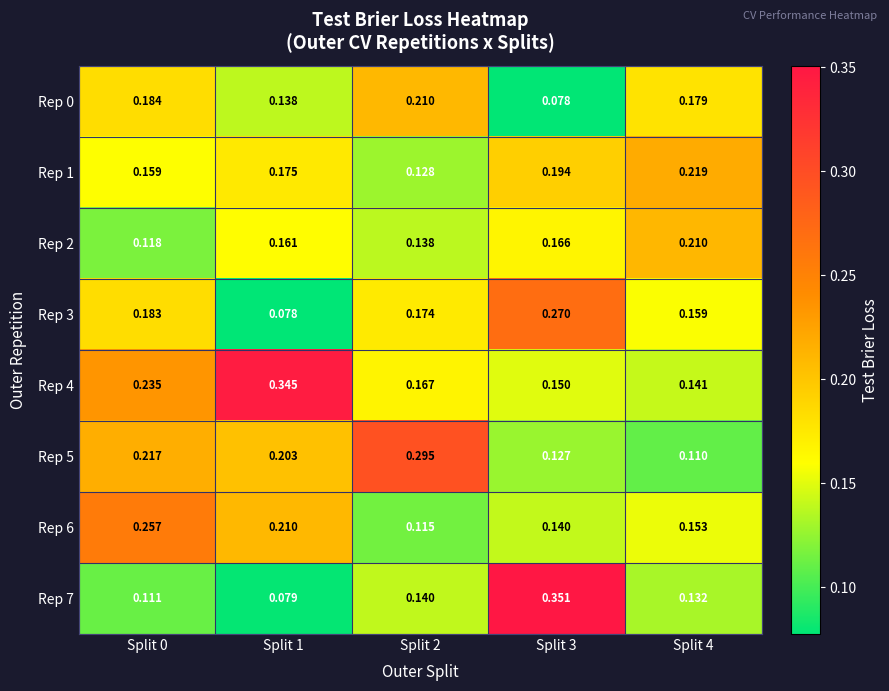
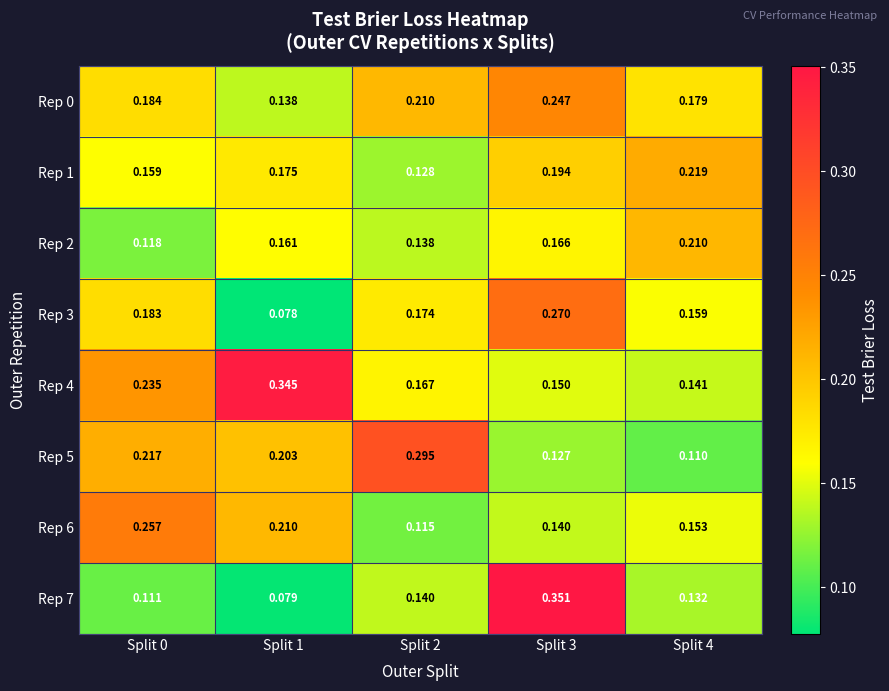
  {
    "Rep 0": {
      "Split 0": 0.184,
      "Split 1": 0.138,
      "Split 2": 0.210,
-     "Split 3": 0.078,
+     "Split 3": 0.247,
      "Split 4": 0.179
    },
    "Rep 1": {
      "Split 0": 0.159,
      "Split 1": 0.175,
      "Split 2": 0.128,
      "Split 3": 0.194,
      "Split 4": 0.219
    },
    "Rep 2": {
      "Split 0": 0.118,
      "Split 1": 0.161,
      "Split 2": 0.138,
      "Split 3": 0.166,
      "Split 4": 0.210
    },
    "Rep 3": {
      "Split 0": 0.183,
      "Split 1": 0.078,
      "Split 2": 0.174,
      "Split 3": 0.270,
      "Split 4": 0.159
    },
    "Rep 4": {
      "Split 0": 0.235,
      "Split 1": 0.345,
      "Split 2": 0.167,
      "Split 3": 0.150,
      "Split 4": 0.141
    },
    "Rep 5": {
      "Split 0": 0.217,
      "Split 1": 0.203,
      "Split 2": 0.295,
      "Split 3": 0.127,
      "Split 4": 0.110
    },
    "Rep 6": {
      "Split 0": 0.257,
      "Split 1": 0.210,
      "Split 2": 0.115,
      "Split 3": 0.140,
      "Split 4": 0.153
    },
    "Rep 7": {
      "Split 0": 0.111,
      "Split 1": 0.079,
      "Split 2": 0.140,
      "Split 3": 0.351,
      "Split 4": 0.132
    }
  }
